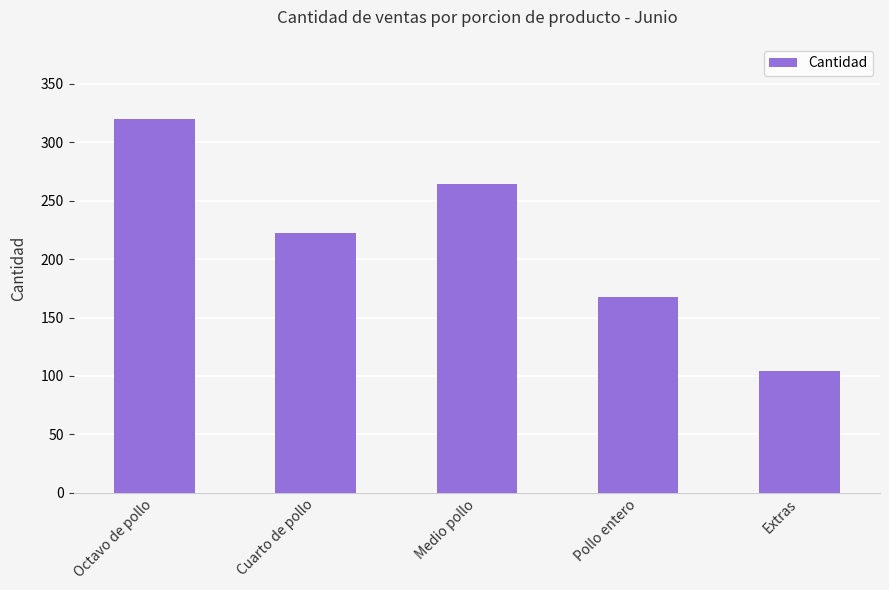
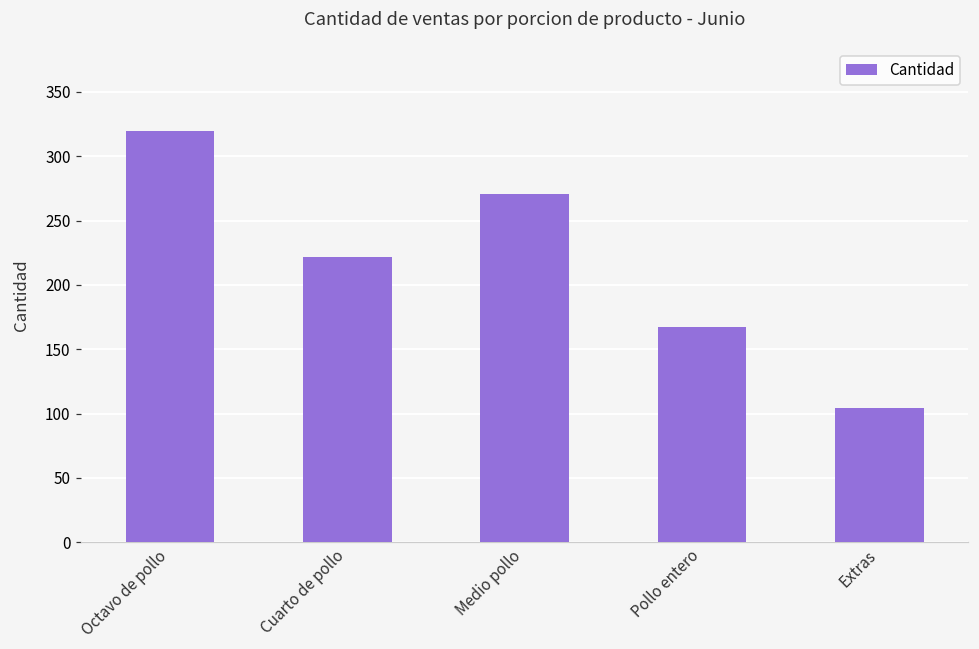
  {
    "Octavo de pollo": 320,
    "Cuarto de pollo": 222,
-   "Medio pollo": 264,
+   "Medio pollo": 271,
    "Pollo entero": 168,
    "Extras": 104
  }
